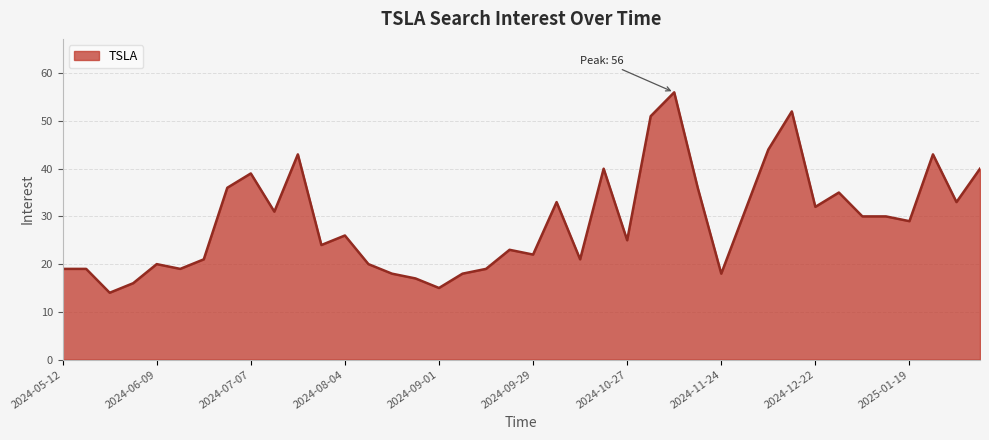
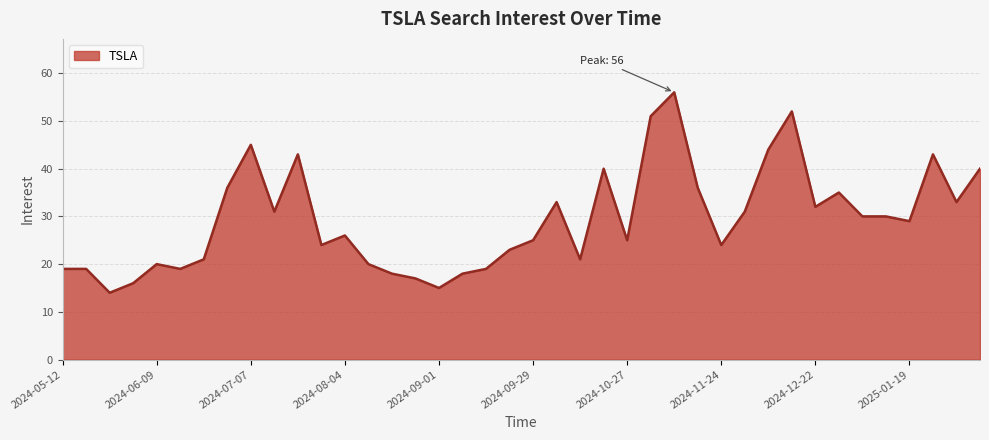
  {
    "2024-05-12": 19,
    "2024-06-09": 20,
-   "2024-07-07": 39,
+   "2024-07-07": 45,
    "2024-08-04": 26,
    "2024-09-01": 15,
-   "2024-09-29": 22,
+   "2024-09-29": 25,
    "2024-10-27": 25,
-   "2024-11-24": 18,
+   "2024-11-24": 24,
    "2024-12-22": 32,
    "2025-01-19": 29
  }
